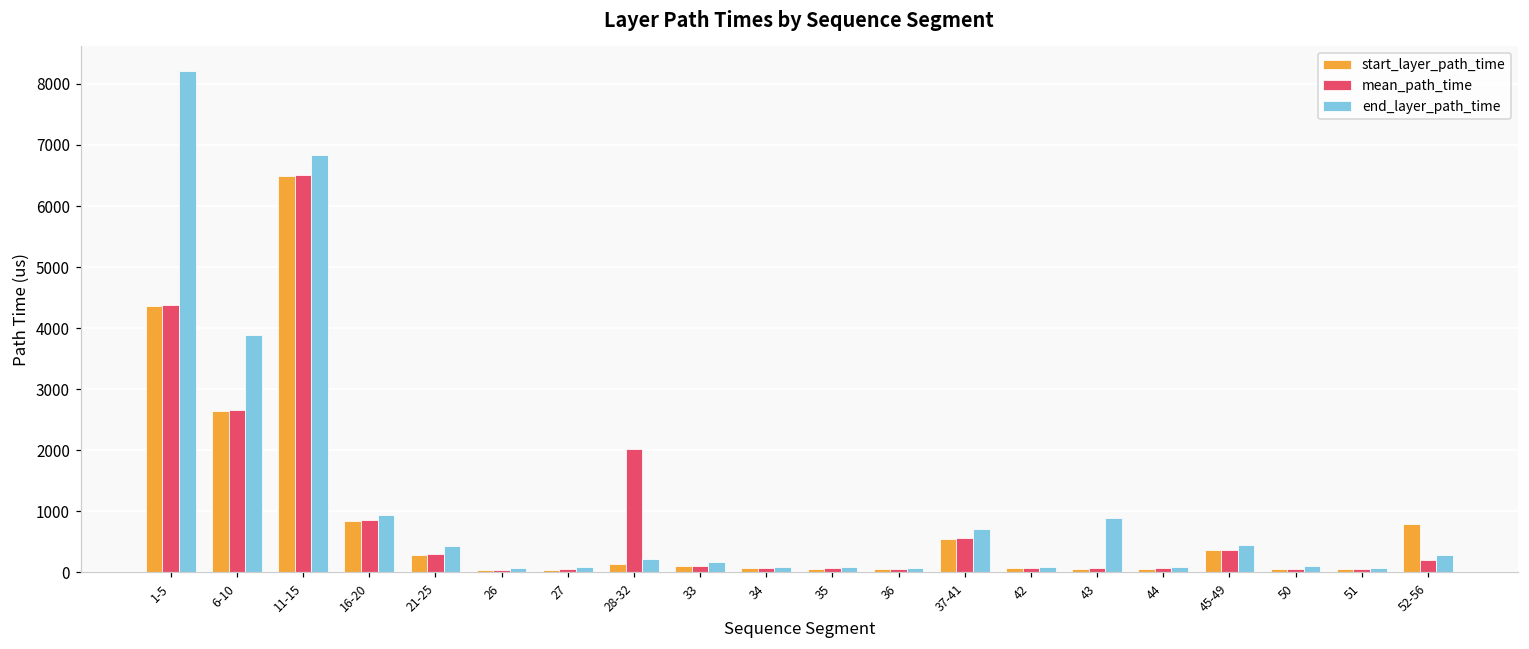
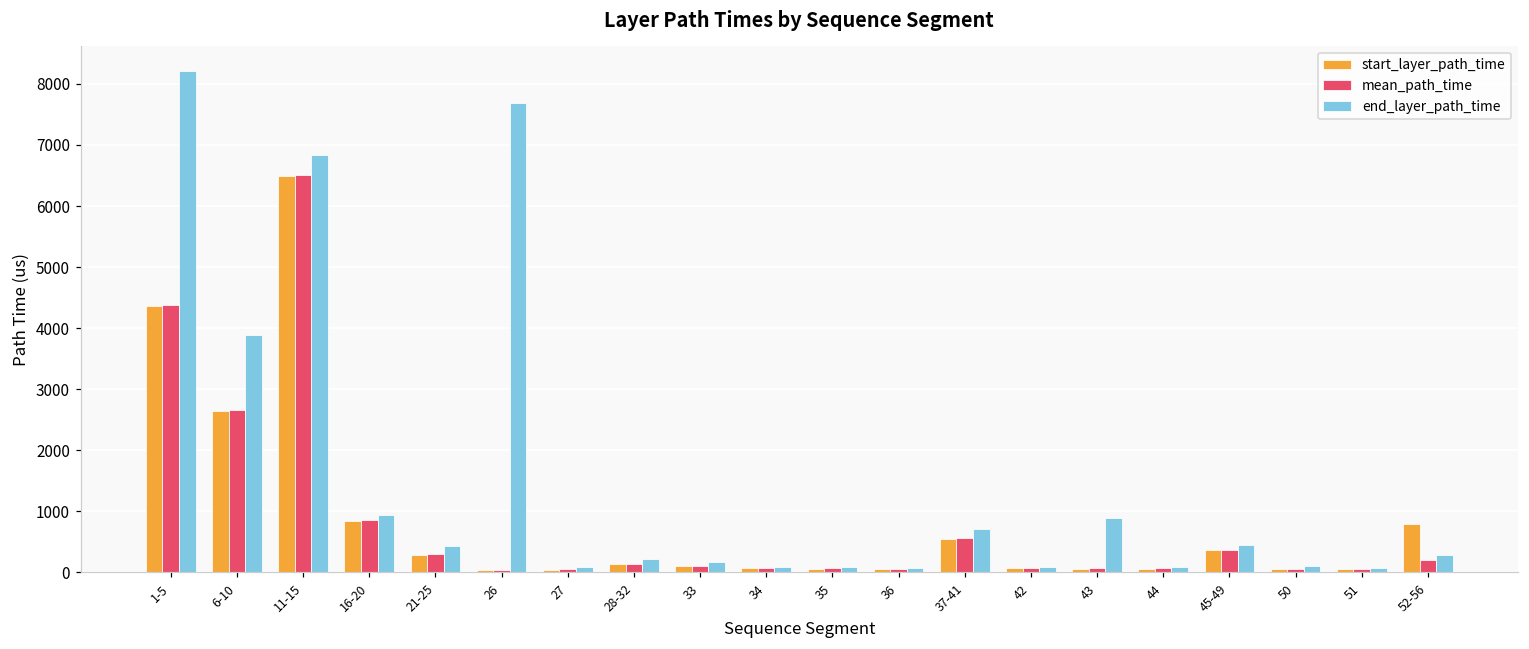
  {
    "start_layer_path_time": {
      "1-5": 4400,
      "6-10": 2600,
      "11-15": 6500,
      "16-20": 800,
      "21-25": 300,
      "28-32": 100,
      "33": 100,
      "34": 100,
      "35": 100,
      "36": 100,
      "37-41": 600,
      "42": 100,
      "43": 100,
      "44": 100,
      "45-49": 400,
      "50": 100,
      "51": 100,
      "52-56": 800
    },
    "mean_path_time": {
      "1-5": 4400,
      "6-10": 2700,
      "11-15": 6500,
      "16-20": 900,
      "21-25": 300,
      "27": 0,
-     "28-32": 2000,
+     "28-32": 100,
      "33": 100,
      "34": 100,
      "35": 100,
      "36": 100,
      "37-41": 600,
      "42": 100,
      "43": 100,
      "44": 100,
      "45-49": 400,
      "50": 100,
      "51": 100,
      "52-56": 200
    },
    "end_layer_path_time": {
      "1-5": 8200,
      "6-10": 3900,
      "11-15": 6800,
      "16-20": 900,
      "21-25": 400,
-     "26": 100,
+     "26": 7700,
      "27": 100,
      "28-32": 200,
      "33": 200,
      "34": 100,
      "35": 100,
      "36": 100,
      "37-41": 700,
      "42": 100,
      "43": 900,
      "44": 100,
      "45-49": 500,
      "50": 100,
      "51": 100,
      "52-56": 300
    }
  }
